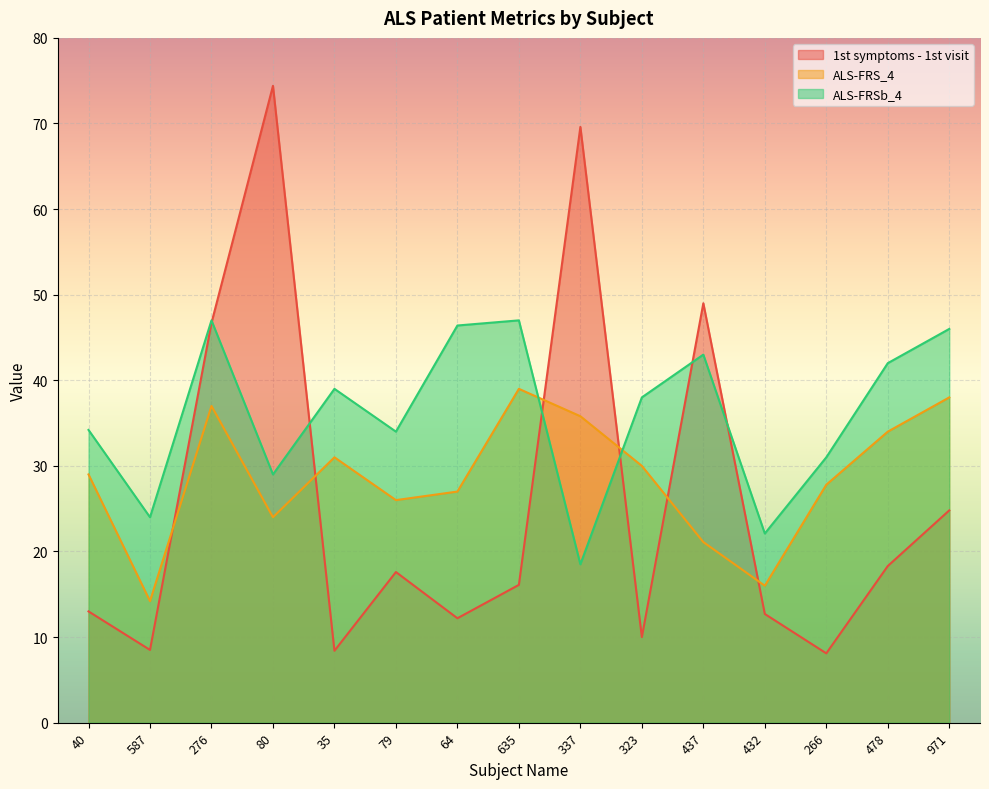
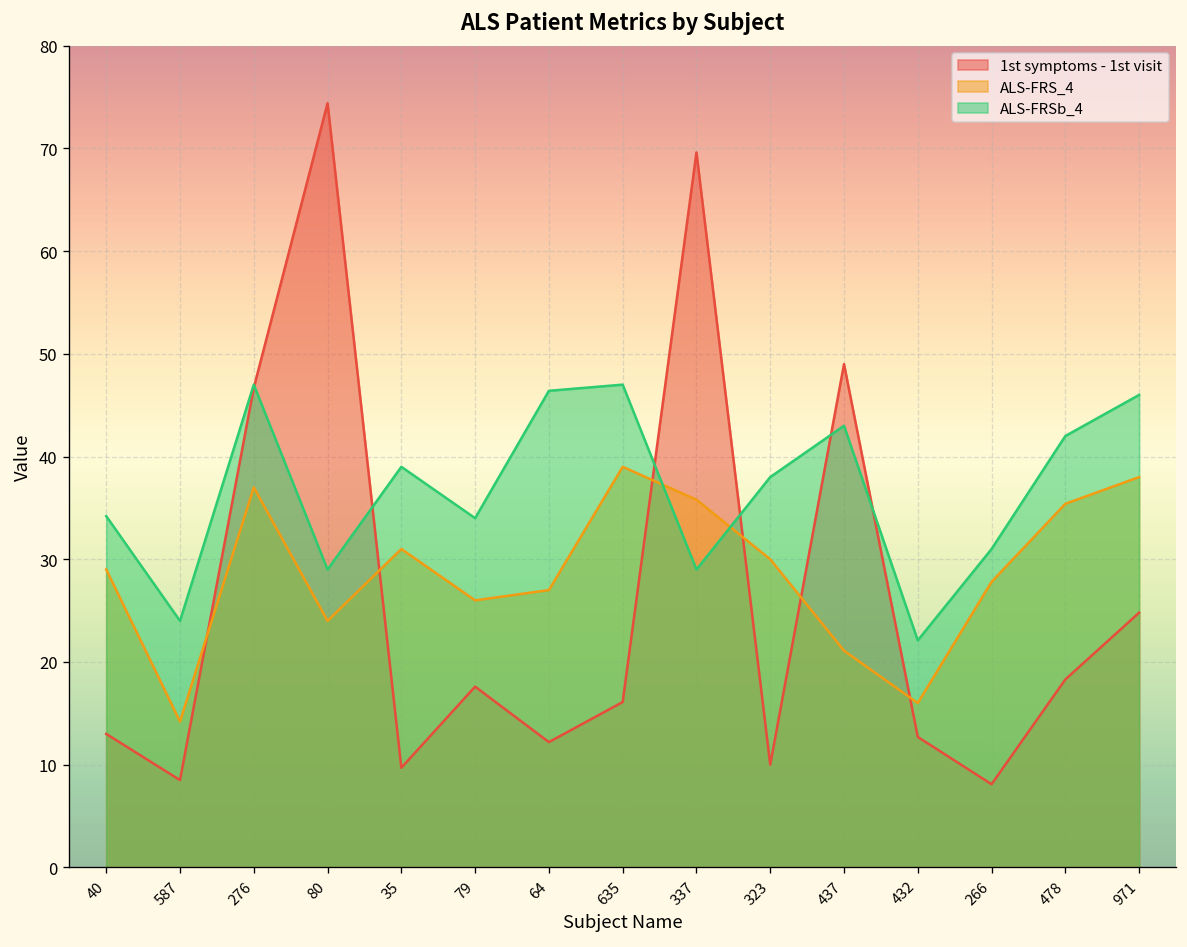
  {
    "1st symptoms - 1st visit": {
      "40": 13,
      "587": 9,
      "80": 74,
-     "35": 8,
+     "35": 10,
      "79": 18,
      "64": 12,
      "635": 16,
      "337": 70,
      "323": 10,
      "437": 49,
      "432": 13,
      "266": 8,
      "478": 18,
      "971": 25
    },
    "ALS-FRS_4": {
      "40": 29,
      "587": 14,
      "276": 37,
      "80": 24,
      "35": 31,
      "79": 26,
      "64": 27,
      "635": 39,
      "337": 36,
      "323": 30,
      "437": 21,
      "432": 16,
      "266": 28,
-     "478": 34,
+     "478": 35,
      "971": 38
    },
    "ALS-FRSb_4": {
      "40": 34,
      "587": 24,
      "80": 29,
      "35": 39,
      "79": 34,
      "64": 46,
      "635": 47,
-     "337": 19,
+     "337": 29,
      "323": 38,
      "437": 43,
      "432": 22,
      "266": 31,
      "478": 42,
      "971": 46
    }
  }
